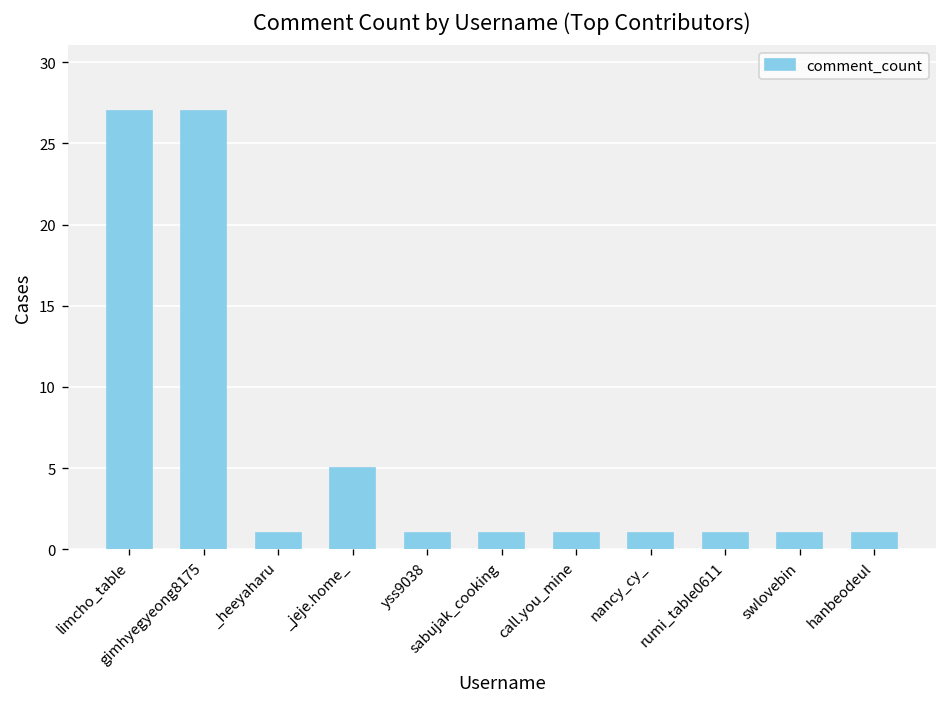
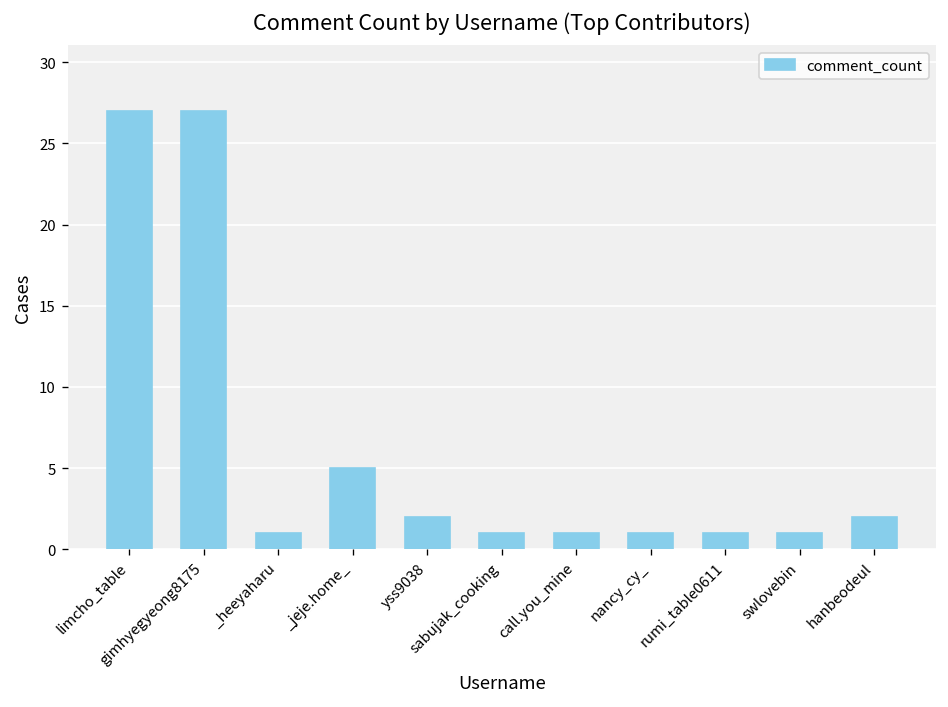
  {
    "limcho_table": 27,
    "gimhyegyeong8175": 27,
    "_heeyaharu": 1,
    "_jeje.home_": 5,
-   "yss9038": 1,
+   "yss9038": 2,
    "sabujak_cooking": 1,
    "call.you_mine": 1,
    "nancy_cy_": 1,
    "rumi_table0611": 1,
    "swlovebin": 1,
-   "hanbeodeul": 1
+   "hanbeodeul": 2
  }
